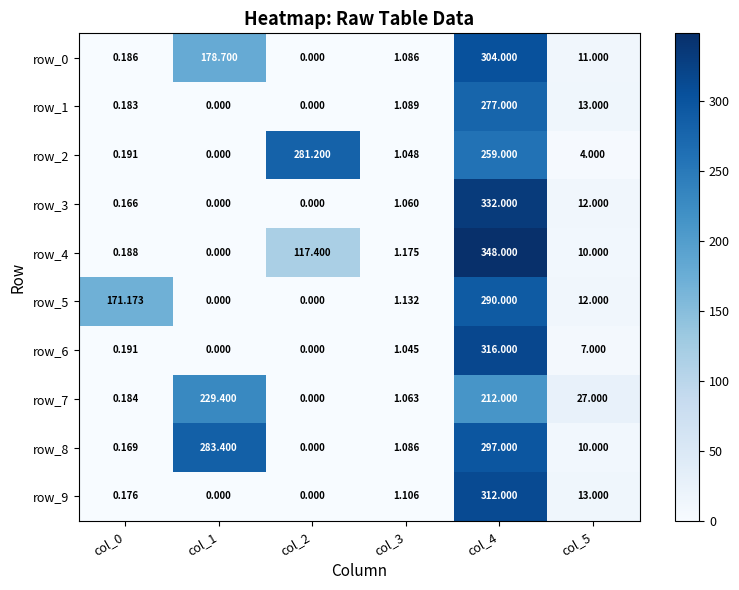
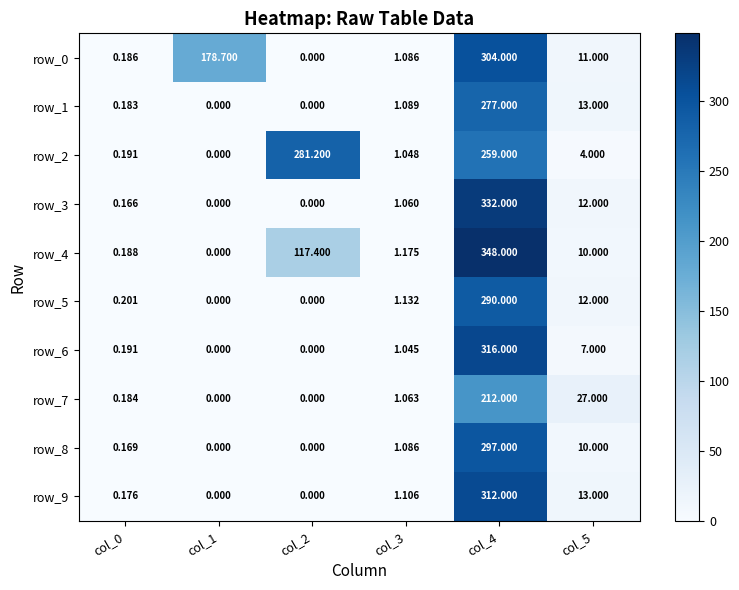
  {
    "row_0": {
      "col_0": 0.186,
      "col_1": 178.700,
      "col_2": 0.000,
      "col_3": 1.086,
      "col_4": 304.000,
      "col_5": 11.000
    },
    "row_1": {
      "col_0": 0.183,
      "col_1": 0.000,
      "col_2": 0.000,
      "col_3": 1.089,
      "col_4": 277.000,
      "col_5": 13.000
    },
    "row_2": {
      "col_0": 0.191,
      "col_1": 0.000,
      "col_2": 281.200,
      "col_3": 1.048,
      "col_4": 259.000,
      "col_5": 4.000
    },
    "row_3": {
      "col_0": 0.166,
      "col_1": 0.000,
      "col_2": 0.000,
      "col_3": 1.060,
      "col_4": 332.000,
      "col_5": 12.000
    },
    "row_4": {
      "col_0": 0.188,
      "col_1": 0.000,
      "col_2": 117.400,
      "col_3": 1.175,
      "col_4": 348.000,
      "col_5": 10.000
    },
    "row_5": {
-     "col_0": 171.173,
+     "col_0": 0.201,
      "col_1": 0.000,
      "col_2": 0.000,
      "col_3": 1.132,
      "col_4": 290.000,
      "col_5": 12.000
    },
    "row_6": {
      "col_0": 0.191,
      "col_1": 0.000,
      "col_2": 0.000,
      "col_3": 1.045,
      "col_4": 316.000,
      "col_5": 7.000
    },
    "row_7": {
      "col_0": 0.184,
-     "col_1": 229.400,
+     "col_1": 0.000,
      "col_2": 0.000,
      "col_3": 1.063,
      "col_4": 212.000,
      "col_5": 27.000
    },
    "row_8": {
      "col_0": 0.169,
-     "col_1": 283.400,
+     "col_1": 0.000,
      "col_2": 0.000,
      "col_3": 1.086,
      "col_4": 297.000,
      "col_5": 10.000
    },
    "row_9": {
      "col_0": 0.176,
      "col_1": 0.000,
      "col_2": 0.000,
      "col_3": 1.106,
      "col_4": 312.000,
      "col_5": 13.000
    }
  }
